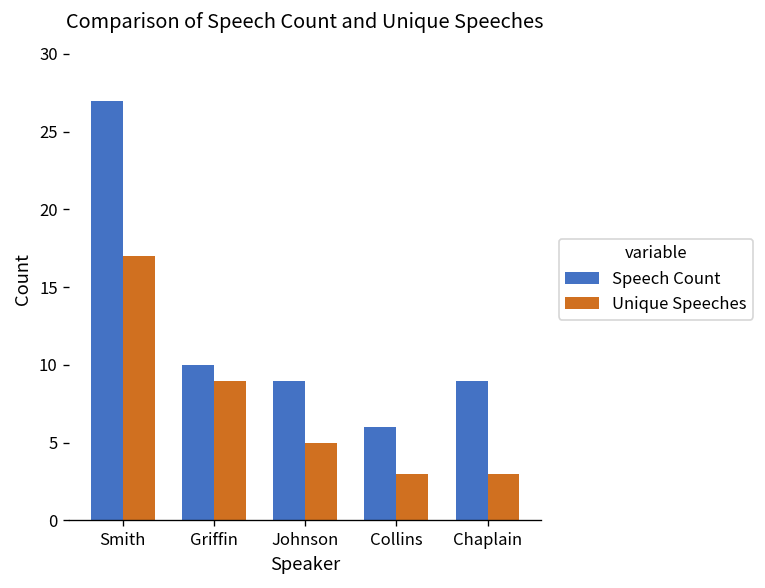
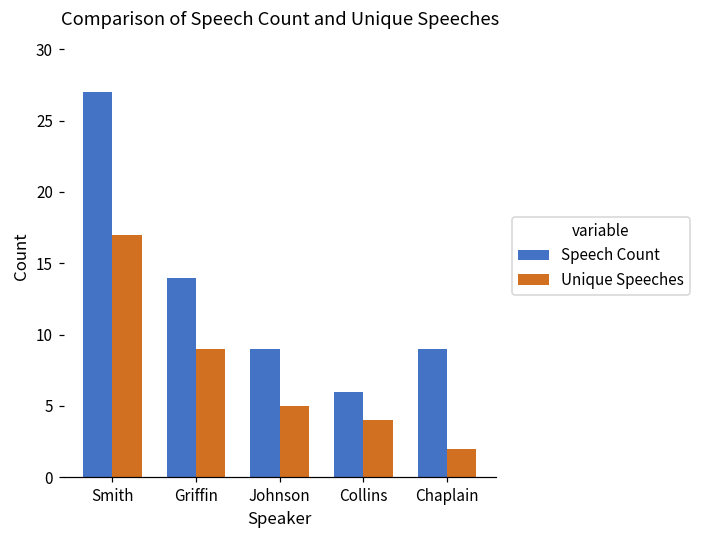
  {
    "Speech Count": {
      "Smith": 27,
-     "Griffin": 10,
+     "Griffin": 14,
      "Johnson": 9,
      "Collins": 6,
      "Chaplain": 9
    },
    "Unique Speeches": {
      "Smith": 17,
      "Griffin": 9,
      "Johnson": 5,
-     "Collins": 3,
-     "Chaplain": 3
+     "Collins": 4,
+     "Chaplain": 2
    }
  }
